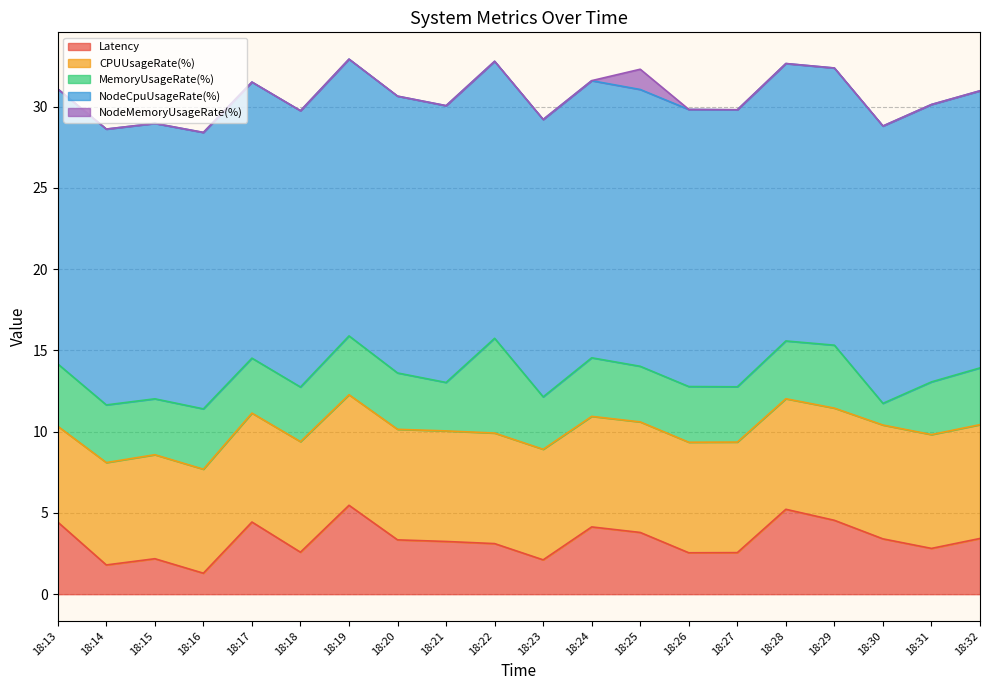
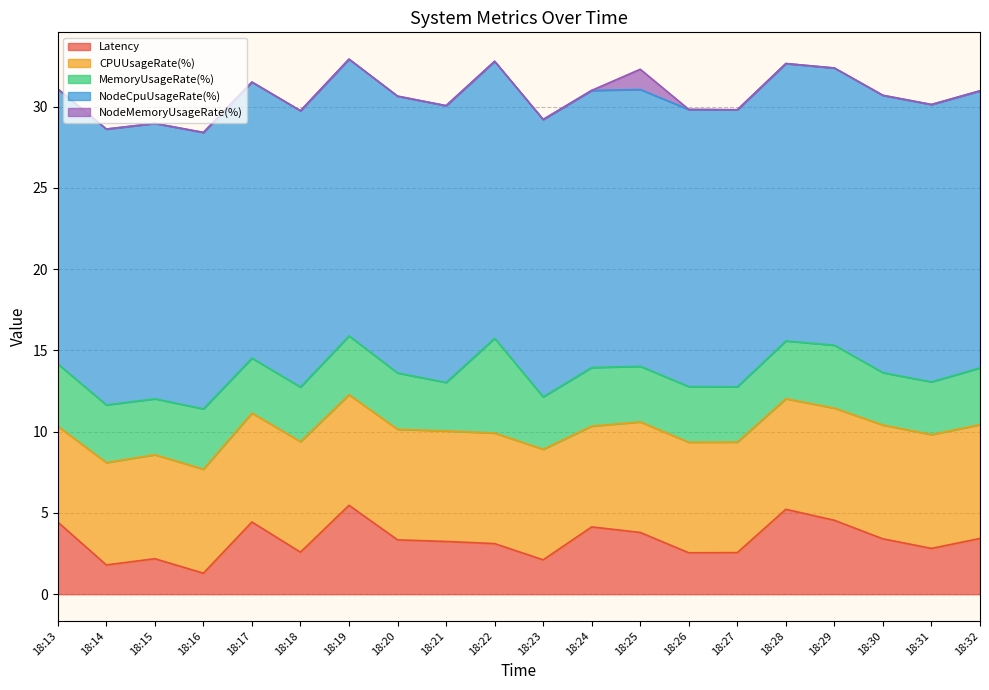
  {
    "Latency": {
      "18:13": 4.4,
      "18:14": 1.8,
      "18:15": 2.2,
      "18:16": 1.3,
      "18:17": 4.4,
      "18:18": 2.6,
      "18:19": 5.5,
      "18:20": 3.3,
      "18:21": 3.2,
      "18:22": 3.1,
      "18:23": 2.1,
      "18:24": 4.1,
      "18:25": 3.8,
      "18:26": 2.5,
      "18:27": 2.6,
      "18:28": 5.2,
      "18:29": 4.5,
      "18:30": 3.4,
      "18:31": 2.8,
      "18:32": 3.4
    },
    "CPUUsageRate(%)": {
      "18:13": 5.9,
      "18:14": 6.3,
      "18:15": 6.4,
      "18:16": 6.4,
      "18:17": 6.7,
      "18:18": 6.8,
      "18:19": 6.8,
      "18:20": 6.8,
      "18:21": 6.8,
      "18:22": 6.8,
      "18:23": 6.8,
-     "18:24": 6.8,
+     "18:24": 6.2,
      "18:25": 6.8,
      "18:26": 6.8,
      "18:27": 6.8,
      "18:28": 6.8,
      "18:29": 6.9,
      "18:30": 7.0,
      "18:31": 7.0,
      "18:32": 7.0
    },
    "MemoryUsageRate(%)": {
      "18:13": 3.8,
      "18:14": 3.5,
      "18:15": 3.4,
      "18:16": 3.7,
      "18:17": 3.4,
      "18:18": 3.4,
      "18:19": 3.6,
      "18:20": 3.5,
      "18:21": 3.0,
      "18:22": 5.8,
      "18:23": 3.2,
      "18:24": 3.6,
      "18:25": 3.4,
      "18:26": 3.4,
      "18:27": 3.4,
      "18:28": 3.6,
      "18:29": 3.9,
-     "18:30": 1.3,
+     "18:30": 3.2,
      "18:31": 3.2,
      "18:32": 3.5
    },
    "NodeCpuUsageRate(%)": {
      "18:25": 17.0
    },
    "NodeMemoryUsageRate(%)": {
      "18:25": 1.2
    }
  }
